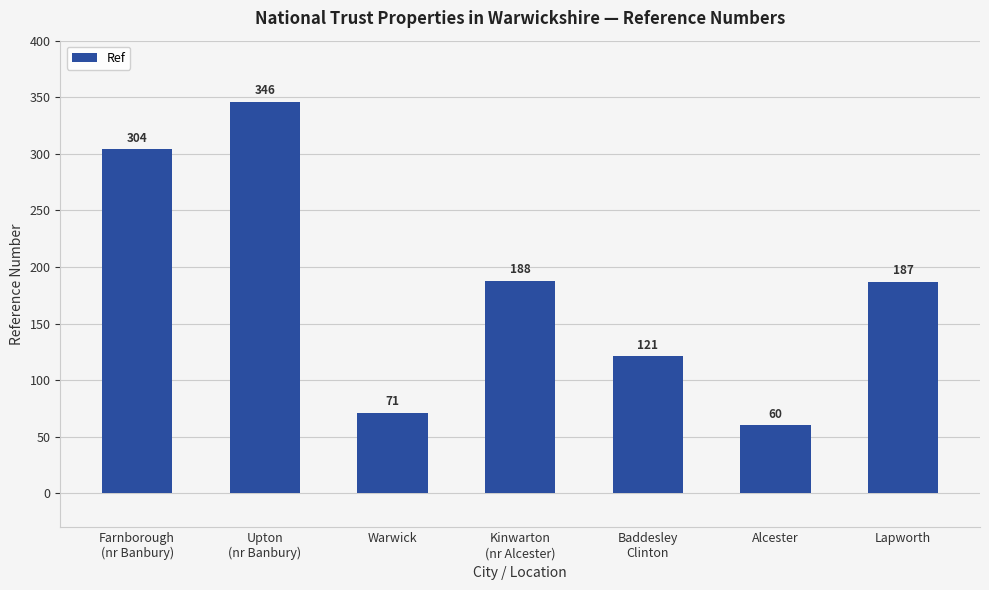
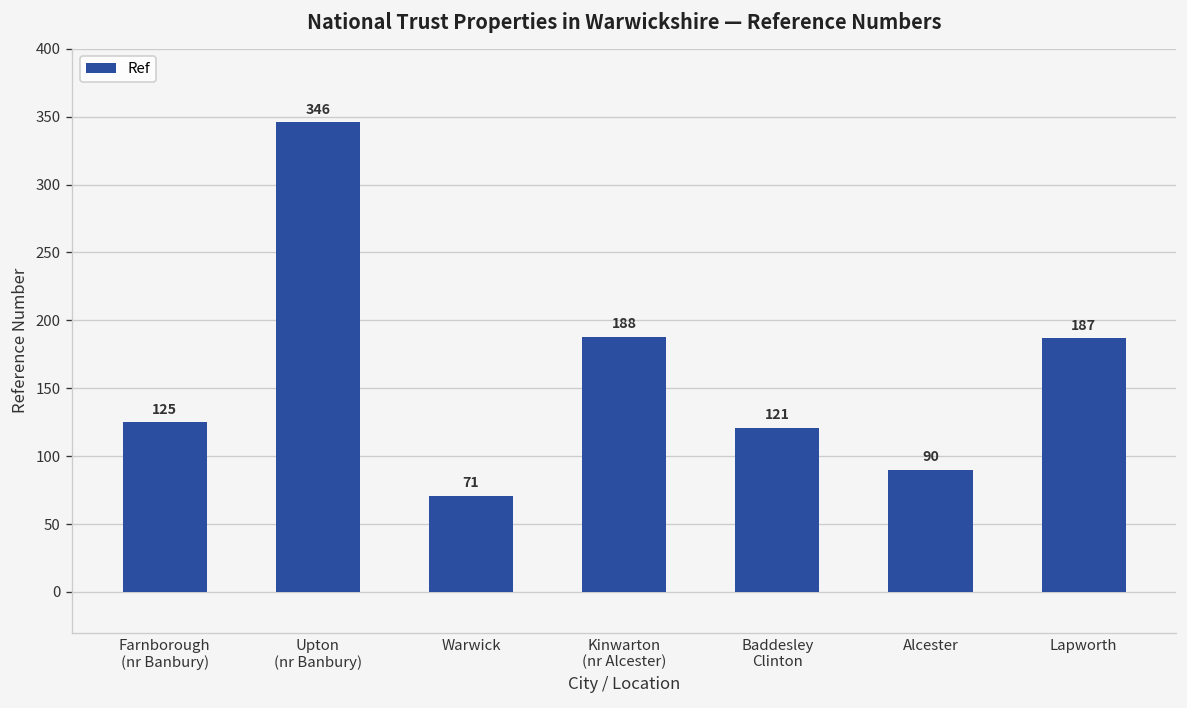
  {
-   "Farnborough (nr Banbury)": 304,
+   "Farnborough (nr Banbury)": 125,
    "Upton (nr Banbury)": 346,
    "Warwick": 71,
    "Kinwarton (nr Alcester)": 188,
    "Baddesley Clinton": 121,
-   "Alcester": 60,
+   "Alcester": 90,
    "Lapworth": 187
  }
